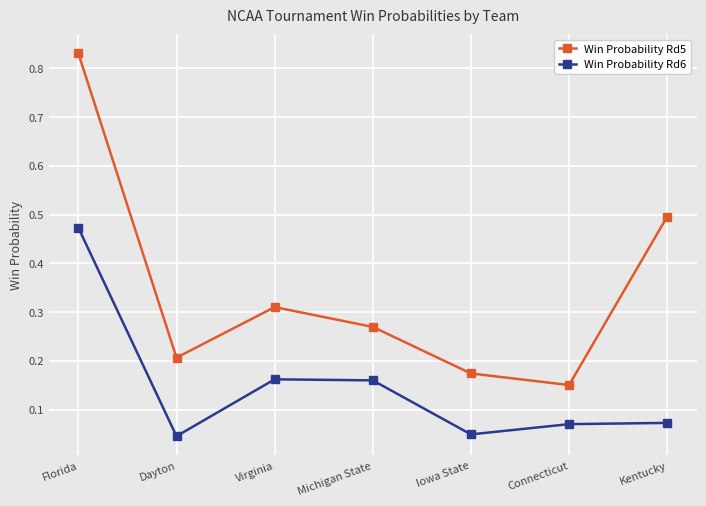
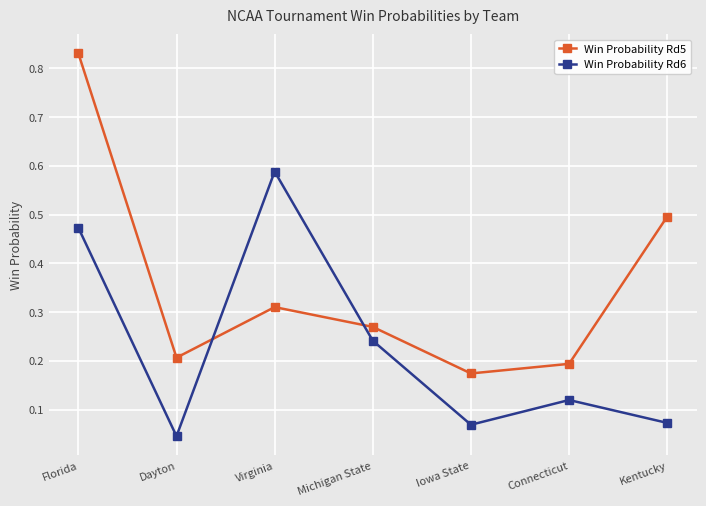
  {
    "Win Probability Rd5": {
      "Florida": 0.83,
      "Dayton": 0.21,
      "Virginia": 0.31,
      "Michigan State": 0.27,
      "Iowa State": 0.17,
-     "Connecticut": 0.15,
+     "Connecticut": 0.19,
      "Kentucky": 0.50
    },
    "Win Probability Rd6": {
      "Florida": 0.47,
      "Dayton": 0.05,
-     "Virginia": 0.16,
-     "Michigan State": 0.16,
-     "Iowa State": 0.05,
-     "Connecticut": 0.07,
+     "Virginia": 0.59,
+     "Michigan State": 0.24,
+     "Iowa State": 0.07,
+     "Connecticut": 0.12,
      "Kentucky": 0.07
    }
  }
